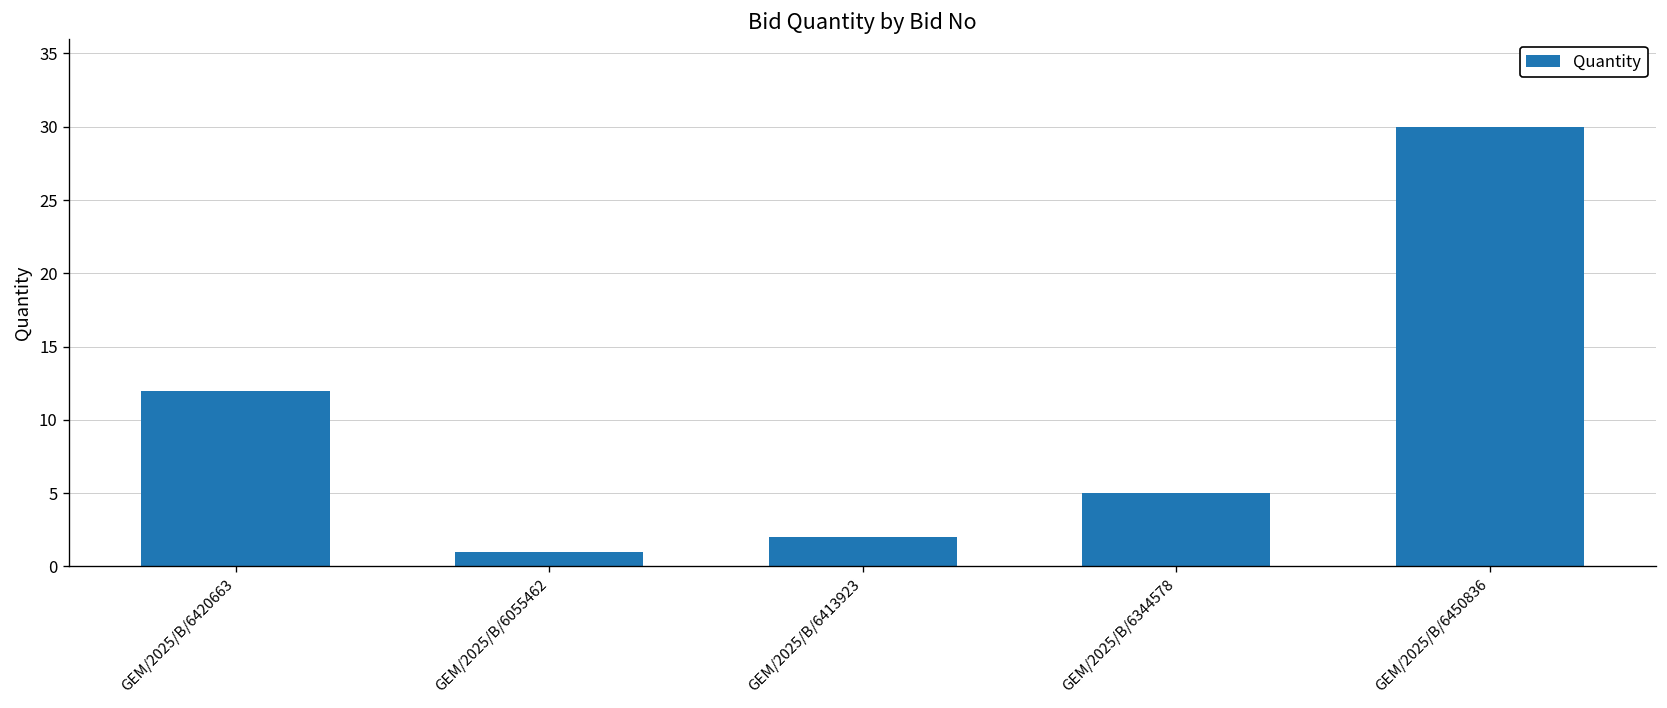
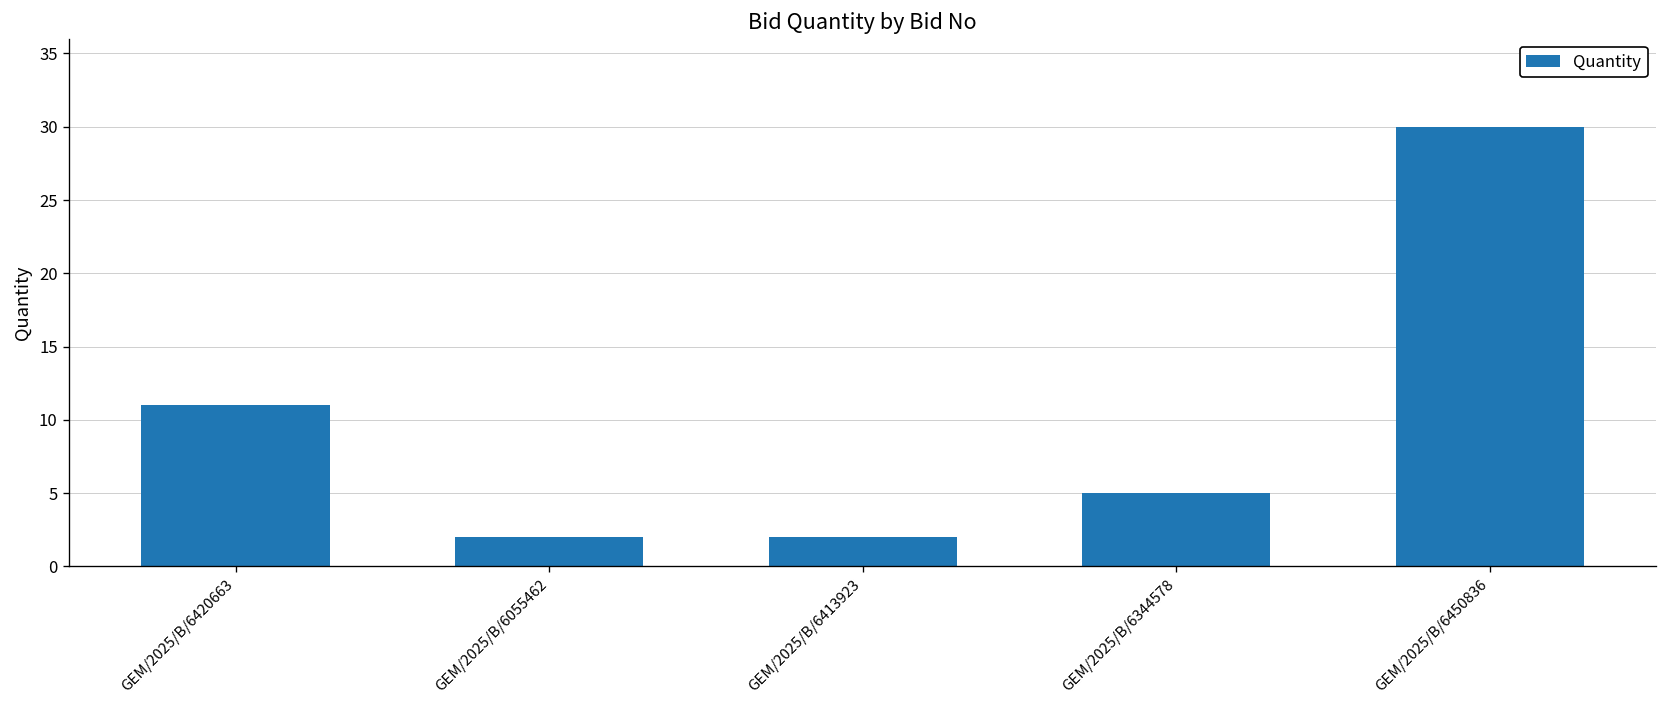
  {
-   "GEM/2025/B/6420663": 12,
-   "GEM/2025/B/6055462": 1,
+   "GEM/2025/B/6420663": 11,
+   "GEM/2025/B/6055462": 2,
    "GEM/2025/B/6413923": 2,
    "GEM/2025/B/6344578": 5,
    "GEM/2025/B/6450836": 30
  }
